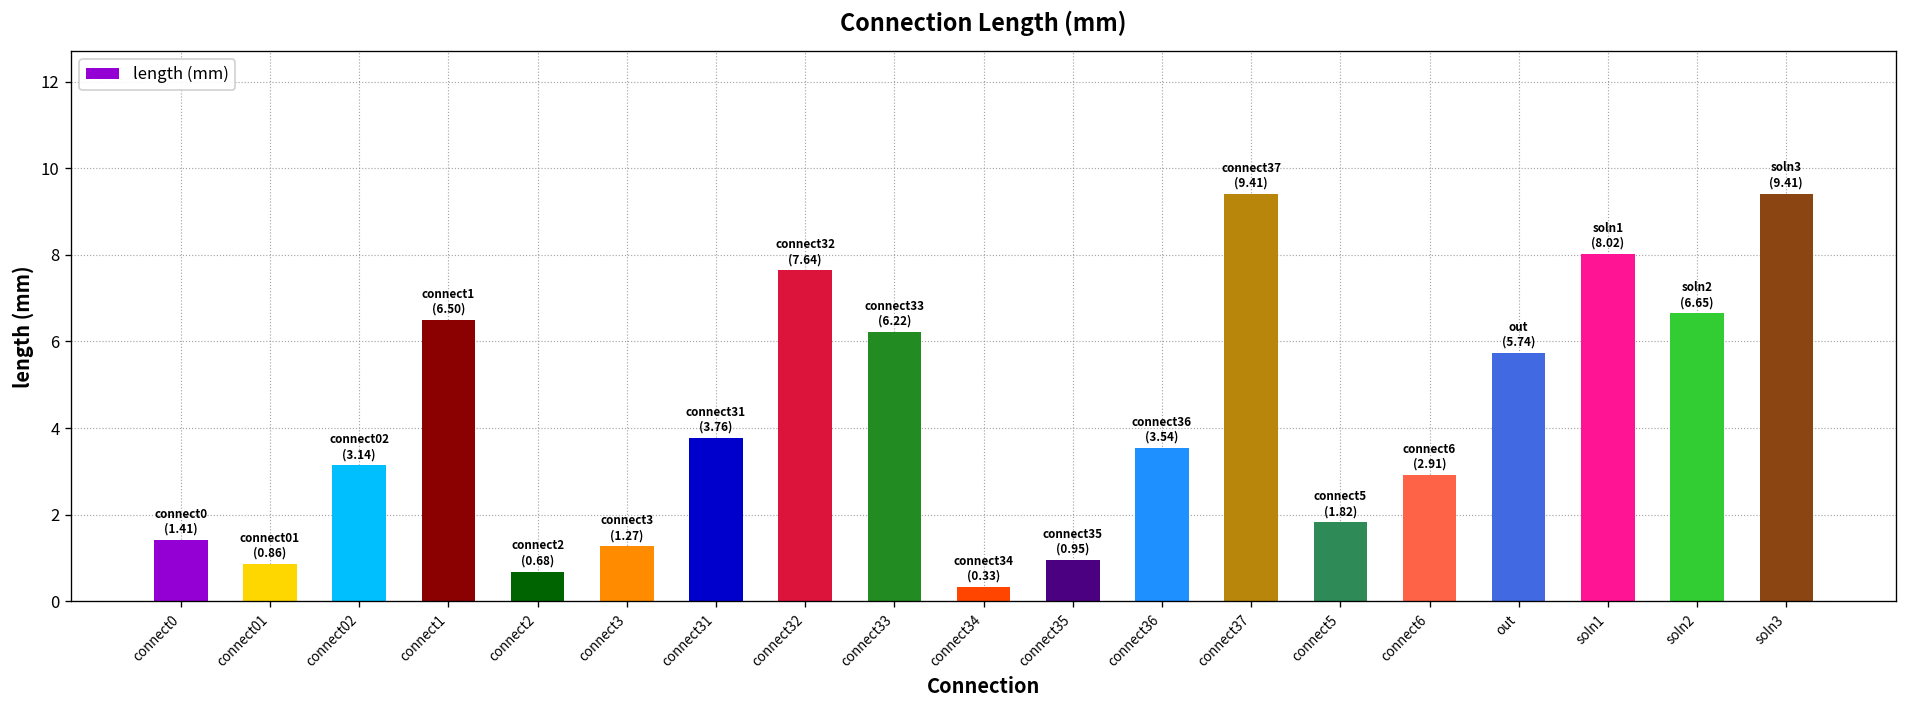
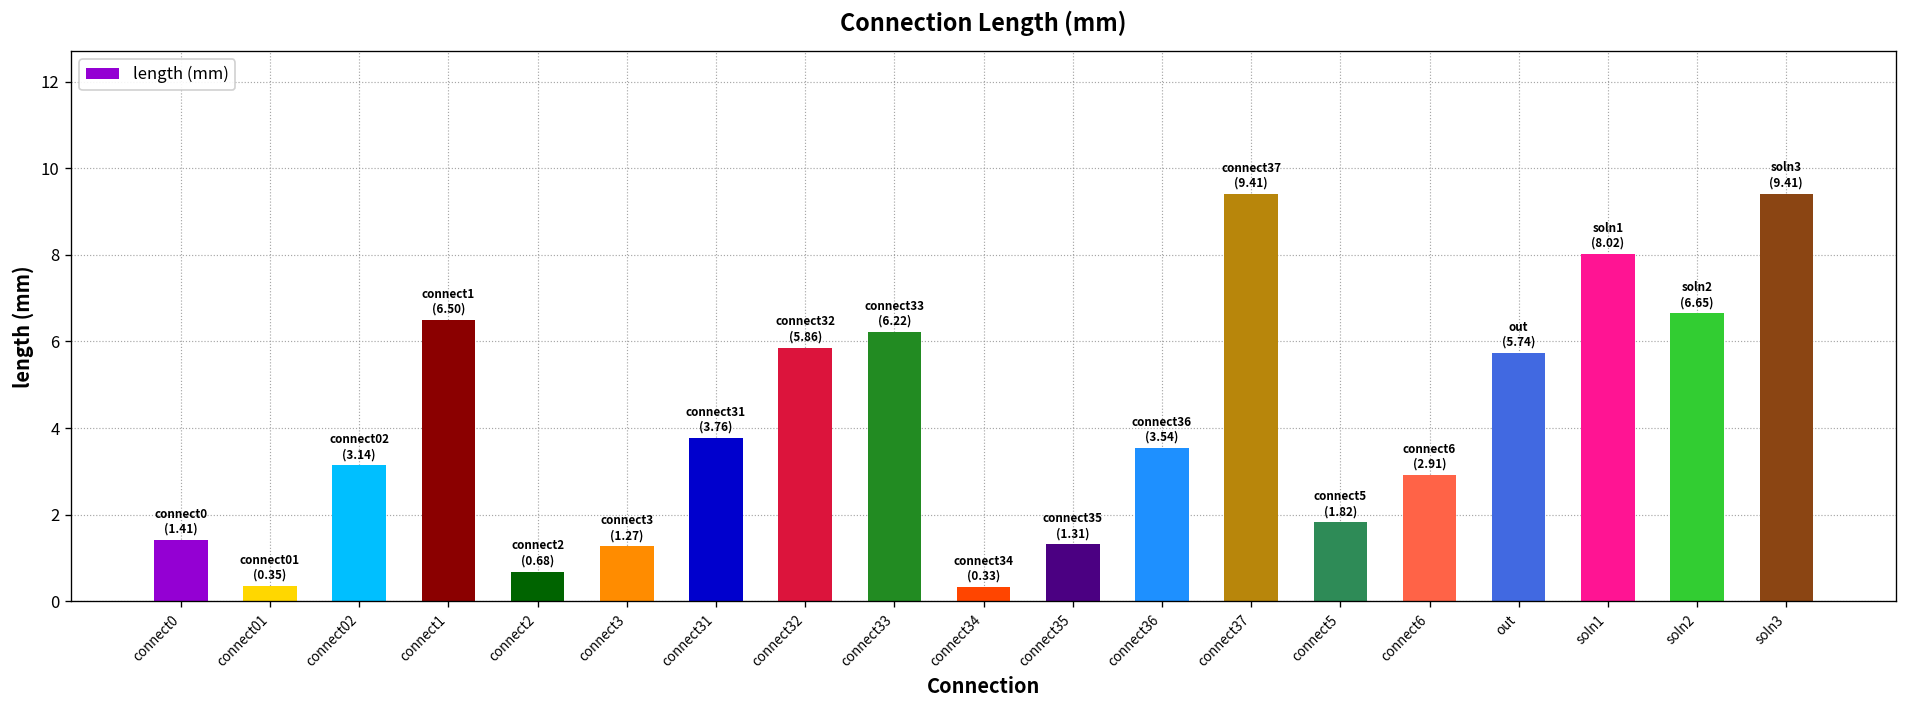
  {
    "connect0": "(1.41)",
-   "connect01": "(0.86)",
+   "connect01": "(0.35)",
    "connect02": "(3.14)",
    "connect1": "(6.50)",
    "connect2": "(0.68)",
    "connect3": "(1.27)",
    "connect31": "(3.76)",
-   "connect32": "(7.64)",
+   "connect32": "(5.86)",
    "connect33": "(6.22)",
    "connect34": "(0.33)",
-   "connect35": "(0.95)",
+   "connect35": "(1.31)",
    "connect36": "(3.54)",
    "connect37": "(9.41)",
    "connect5": "(1.82)",
    "connect6": "(2.91)",
    "out": "(5.74)",
    "soln1": "(8.02)",
    "soln2": "(6.65)",
    "soln3": "(9.41)"
  }
